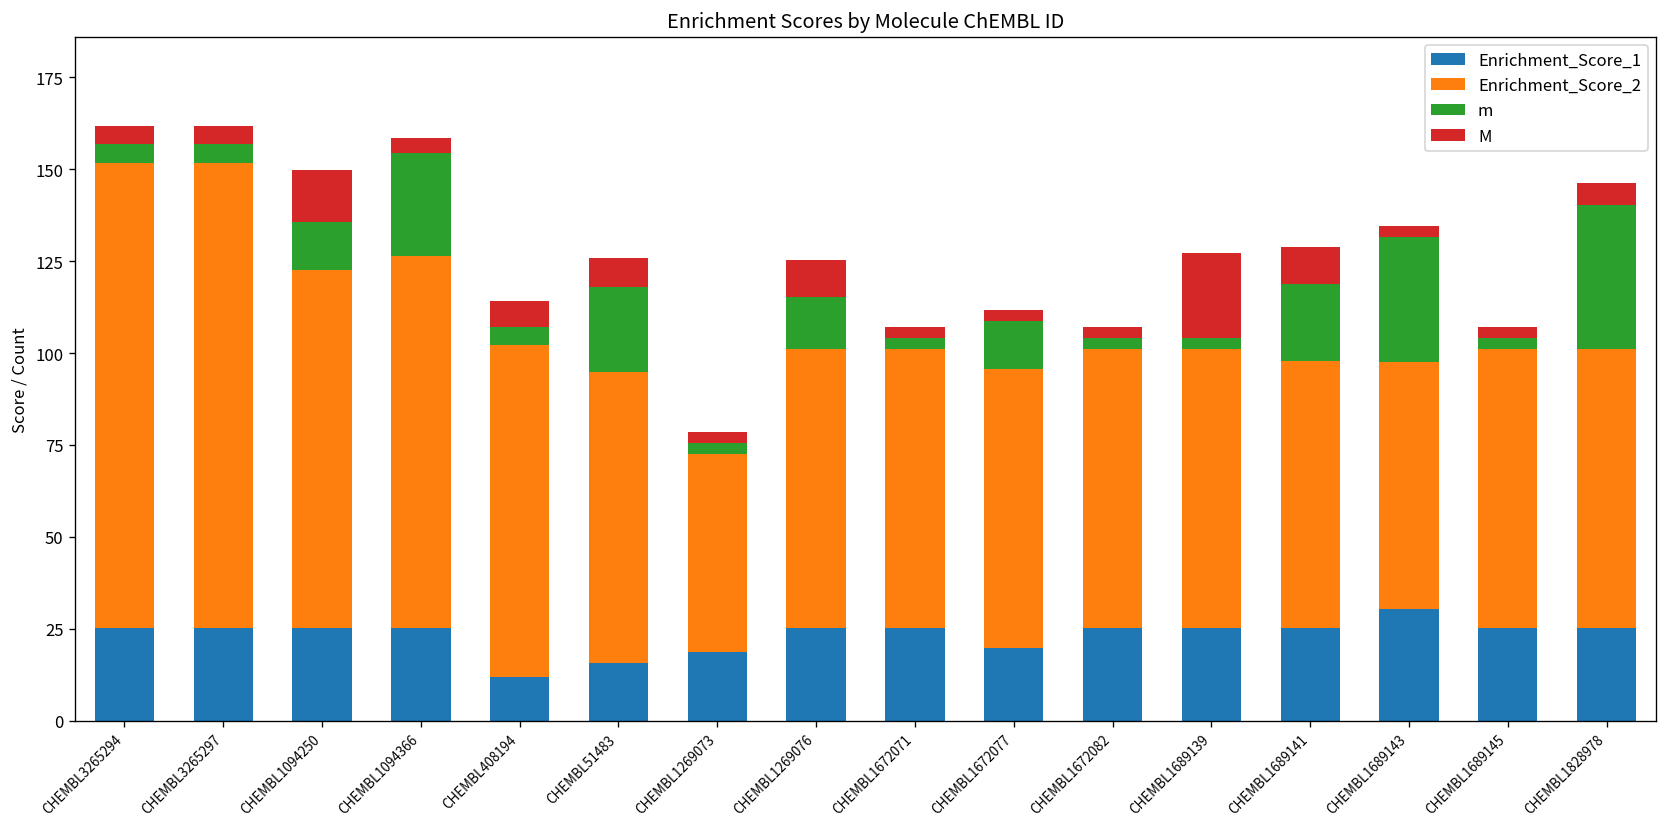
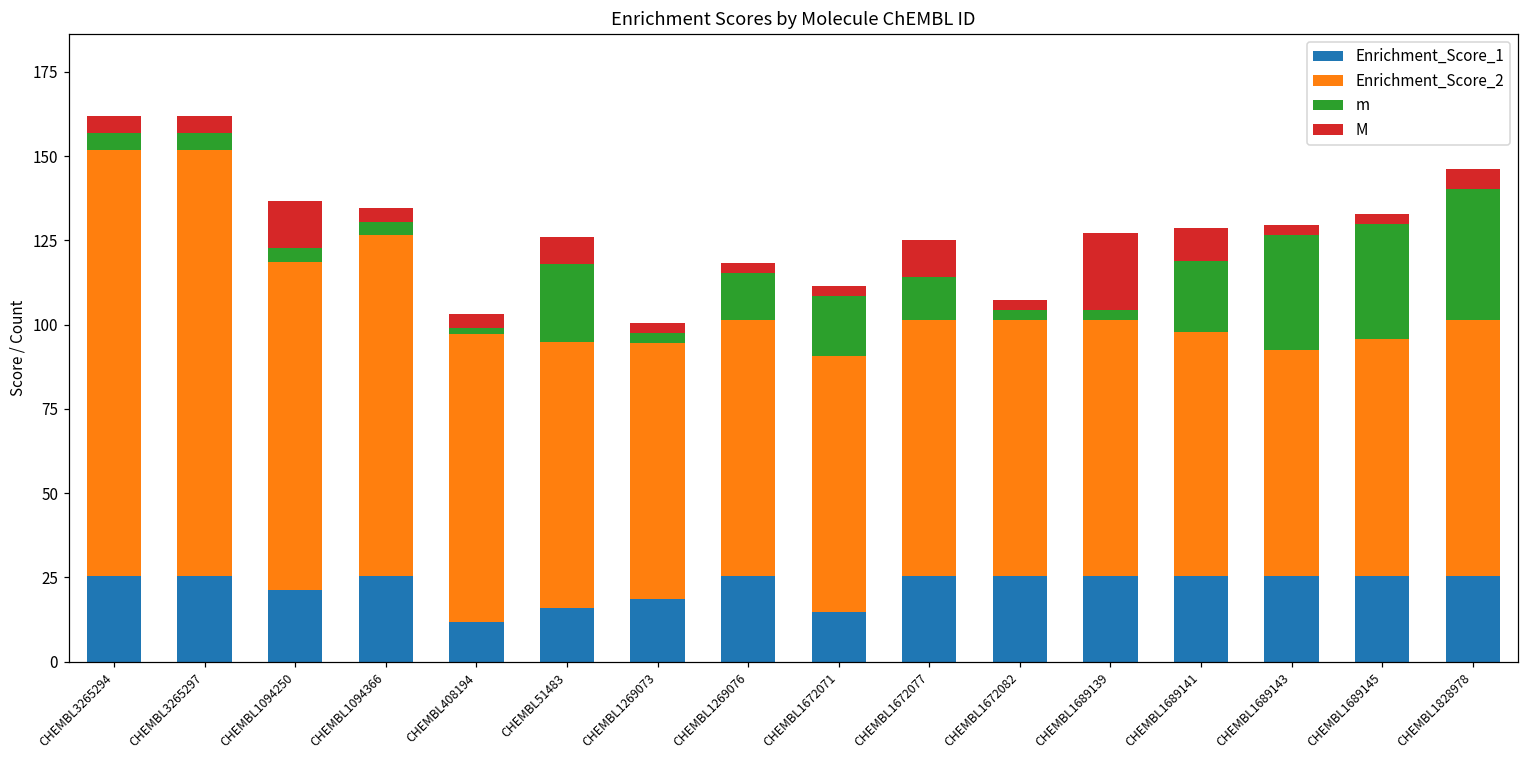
  {
    "Enrichment_Score_1": {
      "CHEMBL3265294": 25,
      "CHEMBL3265297": 25,
-     "CHEMBL1094250": 25,
+     "CHEMBL1094250": 21,
      "CHEMBL1094366": 25,
      "CHEMBL408194": 12,
      "CHEMBL51483": 16,
      "CHEMBL1269073": 19,
      "CHEMBL1269076": 25,
-     "CHEMBL1672071": 25,
-     "CHEMBL1672077": 20,
+     "CHEMBL1672071": 15,
+     "CHEMBL1672077": 25,
      "CHEMBL1672082": 25,
      "CHEMBL1689139": 25,
      "CHEMBL1689141": 25,
-     "CHEMBL1689143": 30,
+     "CHEMBL1689143": 25,
      "CHEMBL1689145": 25,
      "CHEMBL1828978": 25
    },
    "Enrichment_Score_2": {
      "CHEMBL3265294": 127,
      "CHEMBL3265297": 127,
      "CHEMBL1094250": 97,
      "CHEMBL1094366": 101,
-     "CHEMBL408194": 90,
+     "CHEMBL408194": 85,
      "CHEMBL51483": 79,
-     "CHEMBL1269073": 54,
+     "CHEMBL1269073": 76,
      "CHEMBL1269076": 76,
      "CHEMBL1672071": 76,
      "CHEMBL1672077": 76,
      "CHEMBL1672082": 76,
      "CHEMBL1689139": 76,
      "CHEMBL1689141": 72,
      "CHEMBL1689143": 67,
-     "CHEMBL1689145": 76,
+     "CHEMBL1689145": 71,
      "CHEMBL1828978": 76
    },
    "m": {
      "CHEMBL3265294": 5,
      "CHEMBL3265297": 5,
-     "CHEMBL1094250": 13,
-     "CHEMBL1094366": 28,
-     "CHEMBL408194": 5,
+     "CHEMBL1094250": 4,
+     "CHEMBL1094366": 4,
+     "CHEMBL408194": 2,
      "CHEMBL51483": 23,
      "CHEMBL1269073": 3,
      "CHEMBL1269076": 14,
-     "CHEMBL1672071": 3,
+     "CHEMBL1672071": 18,
      "CHEMBL1672077": 13,
      "CHEMBL1672082": 3,
      "CHEMBL1689139": 3,
      "CHEMBL1689141": 21,
      "CHEMBL1689143": 34,
-     "CHEMBL1689145": 3,
+     "CHEMBL1689145": 34,
      "CHEMBL1828978": 39
    },
    "M": {
      "CHEMBL3265294": 5,
      "CHEMBL3265297": 5,
      "CHEMBL1094250": 14,
      "CHEMBL1094366": 4,
-     "CHEMBL408194": 7,
+     "CHEMBL408194": 4,
      "CHEMBL51483": 8,
      "CHEMBL1269073": 3,
-     "CHEMBL1269076": 10,
+     "CHEMBL1269076": 3,
      "CHEMBL1672071": 3,
-     "CHEMBL1672077": 3,
+     "CHEMBL1672077": 11,
      "CHEMBL1672082": 3,
      "CHEMBL1689139": 23,
      "CHEMBL1689141": 10,
      "CHEMBL1689143": 3,
      "CHEMBL1689145": 3,
      "CHEMBL1828978": 6
    }
  }
